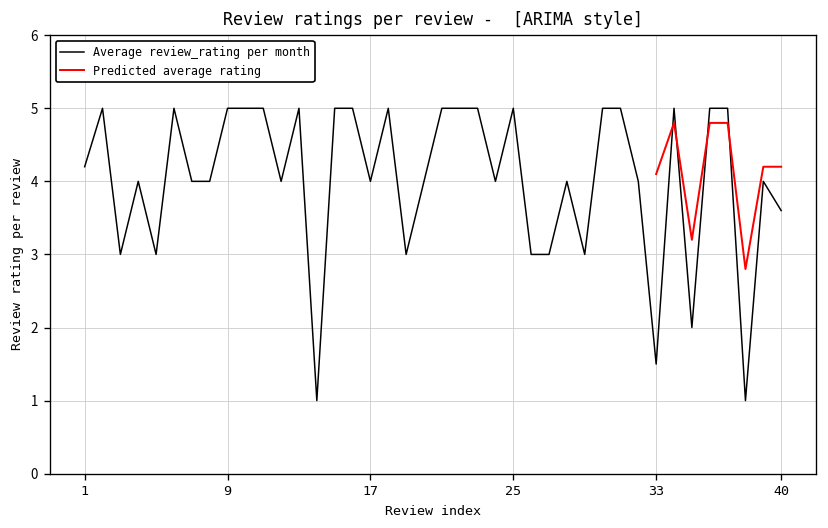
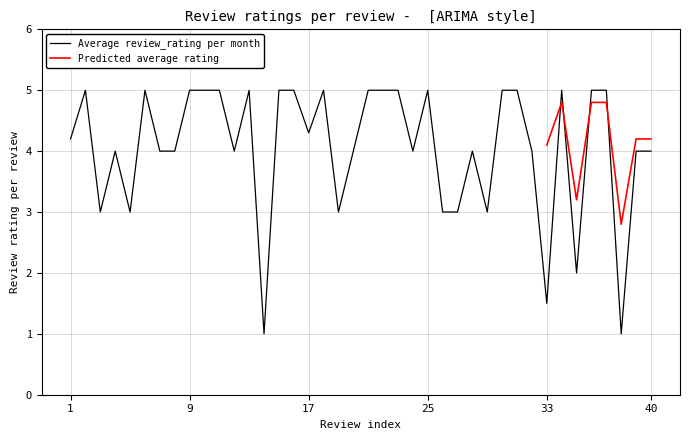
  {
    "Average review_rating per month": {
      "1": 4.2,
      "9": 5.0,
-     "17": 4.0,
+     "17": 4.3,
      "25": 5.0,
      "33": 1.5,
-     "40": 3.6
+     "40": 4.0
    },
    "Predicted average rating": {
      "40": 4.2
    }
  }
